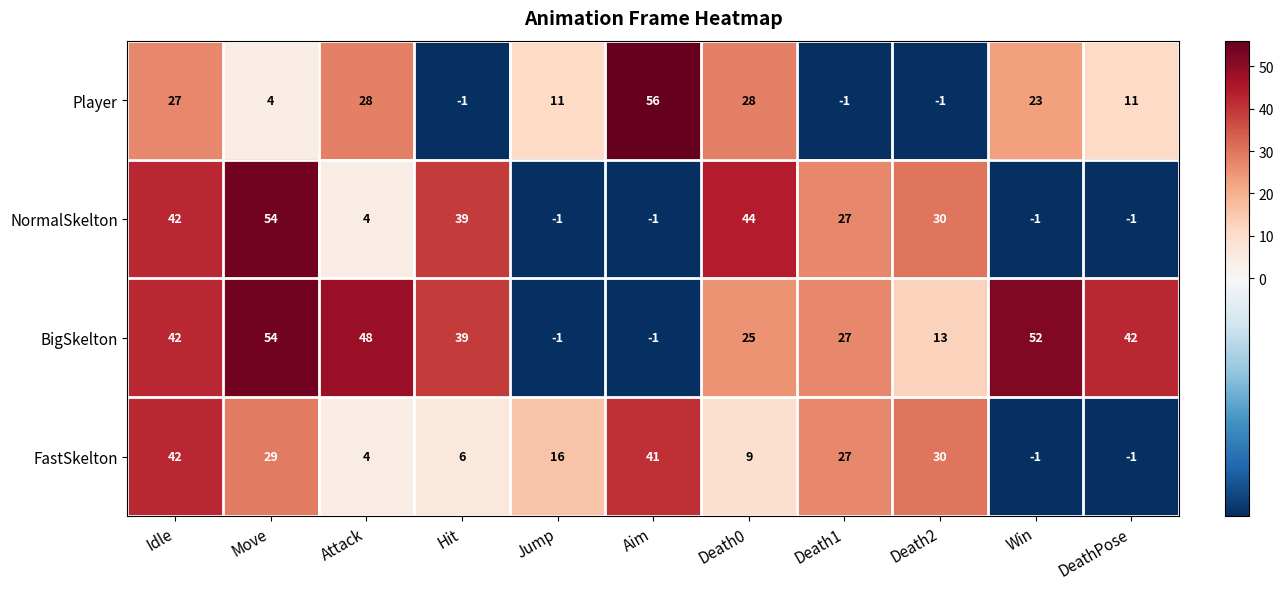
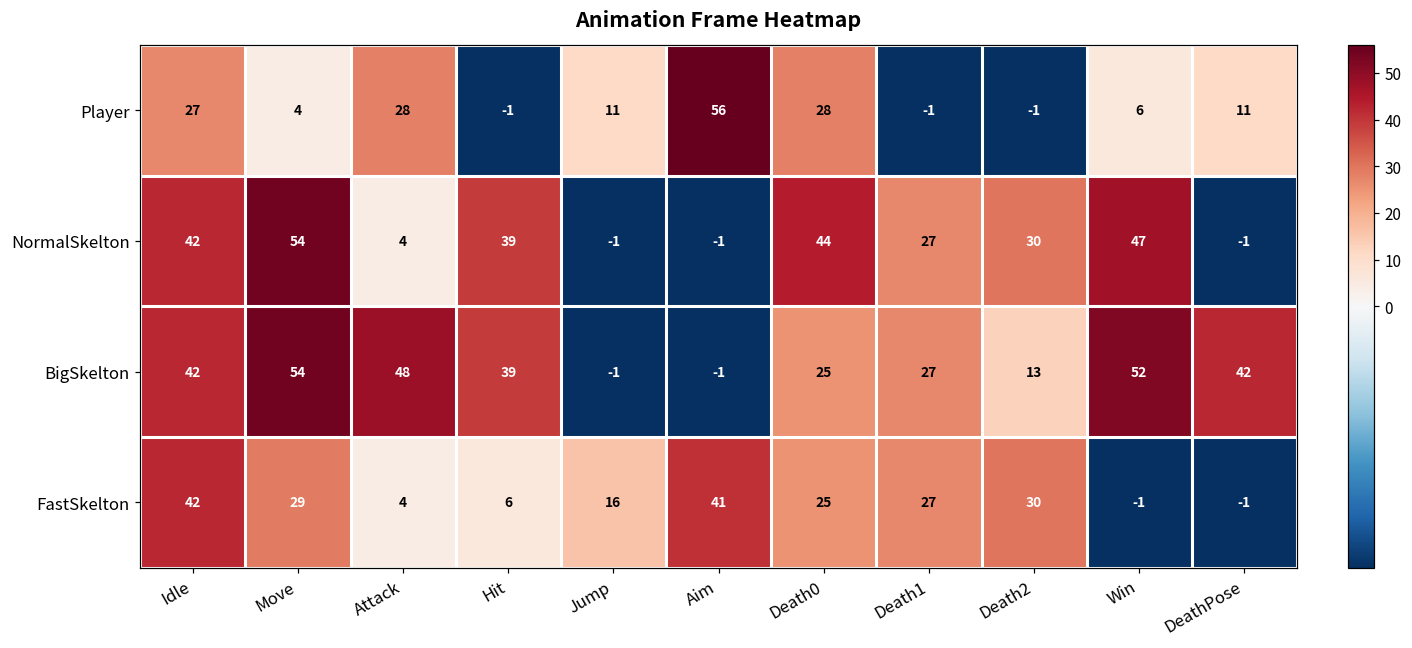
  {
    "Player": {
      "Idle": 27,
      "Move": 4,
      "Attack": 28,
      "Hit": -1,
      "Jump": 11,
      "Aim": 56,
      "Death0": 28,
      "Death1": -1,
      "Death2": -1,
-     "Win": 23,
+     "Win": 6,
      "DeathPose": 11
    },
    "NormalSkelton": {
      "Idle": 42,
      "Move": 54,
      "Attack": 4,
      "Hit": 39,
      "Jump": -1,
      "Aim": -1,
      "Death0": 44,
      "Death1": 27,
      "Death2": 30,
-     "Win": -1,
+     "Win": 47,
      "DeathPose": -1
    },
    "BigSkelton": {
      "Idle": 42,
      "Move": 54,
      "Attack": 48,
      "Hit": 39,
      "Jump": -1,
      "Aim": -1,
      "Death0": 25,
      "Death1": 27,
      "Death2": 13,
      "Win": 52,
      "DeathPose": 42
    },
    "FastSkelton": {
      "Idle": 42,
      "Move": 29,
      "Attack": 4,
      "Hit": 6,
      "Jump": 16,
      "Aim": 41,
-     "Death0": 9,
+     "Death0": 25,
      "Death1": 27,
      "Death2": 30,
      "Win": -1,
      "DeathPose": -1
    }
  }
